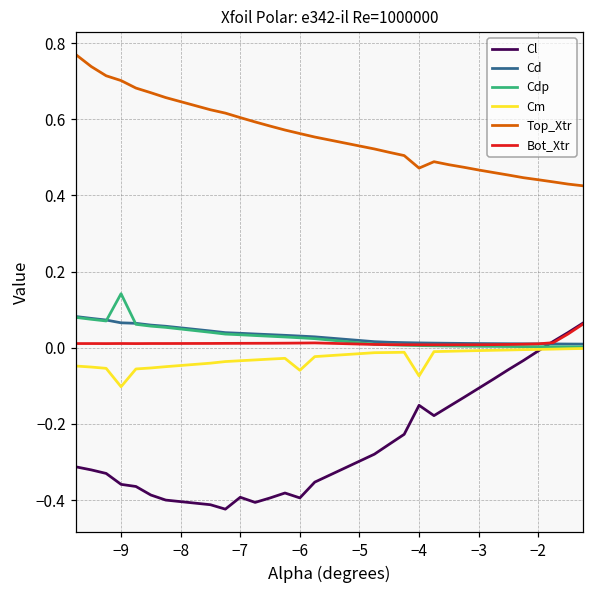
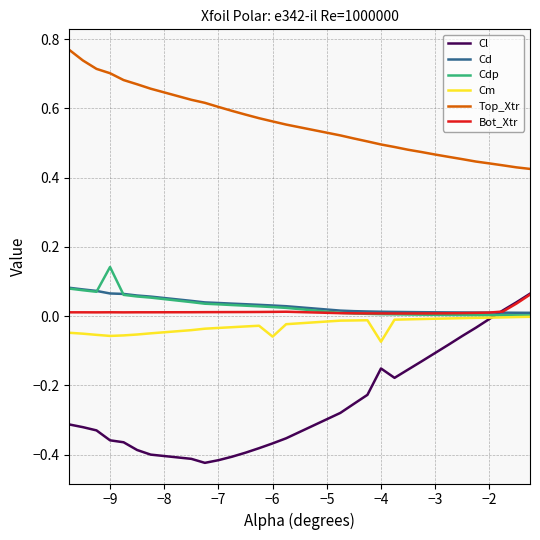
  {
    "Cl": {
      "−9": -0.36,
-     "−7": -0.39,
-     "−6": -0.39,
+     "−7": -0.42,
+     "−6": -0.37,
      "−4": -0.15,
      "−3": -0.11
    },
    "Cd": {
      "−9": 0.07
    },
    "Cdp": {
      "−9": 0.14
    },
    "Cm": {
-     "−9": -0.10,
+     "−9": -0.06,
      "−7": -0.03,
      "−6": -0.06,
      "−4": -0.07,
      "−3": -0.01
    },
    "Top_Xtr": {
      "−9": 0.70,
      "−7": 0.60,
      "−6": 0.56,
-     "−4": 0.47,
+     "−4": 0.50,
      "−3": 0.47,
      "−2": 0.44
    },
    "Bot_Xtr": {
      "−9": 0.01,
      "−7": 0.01,
      "−6": 0.01
    }
  }
